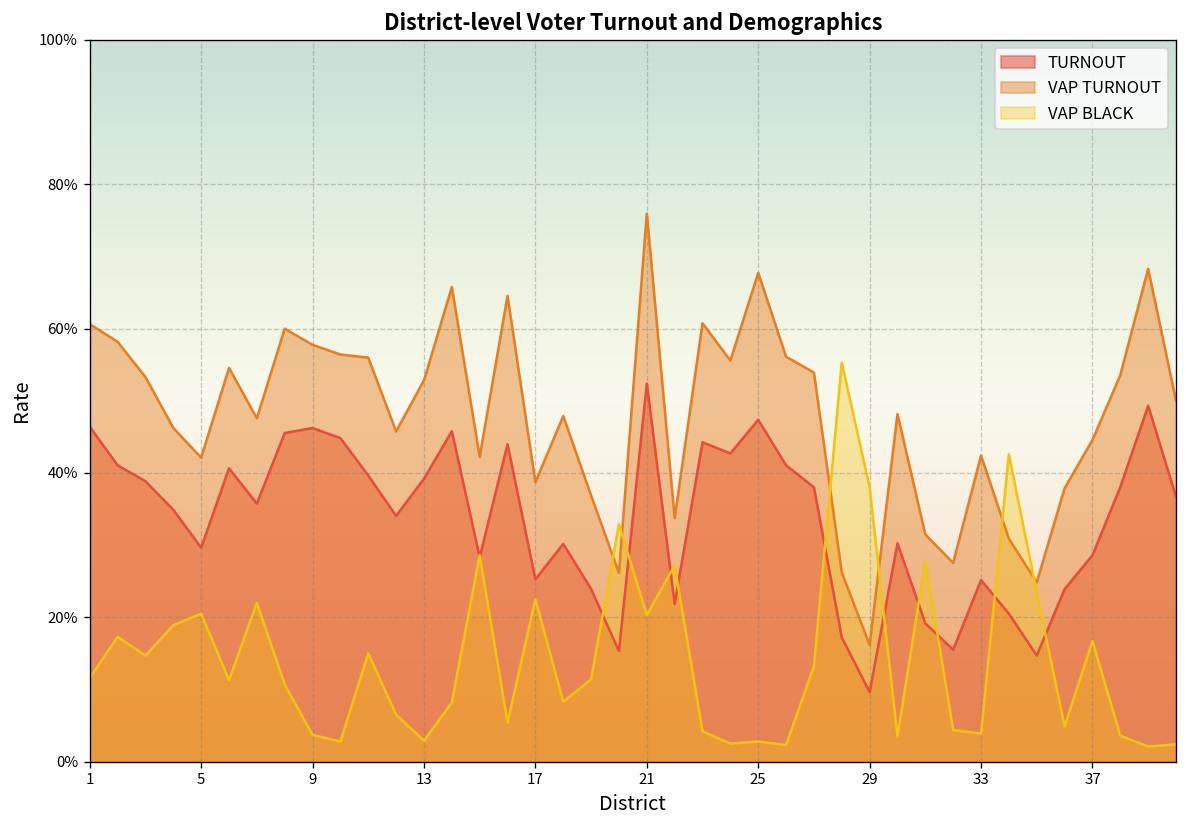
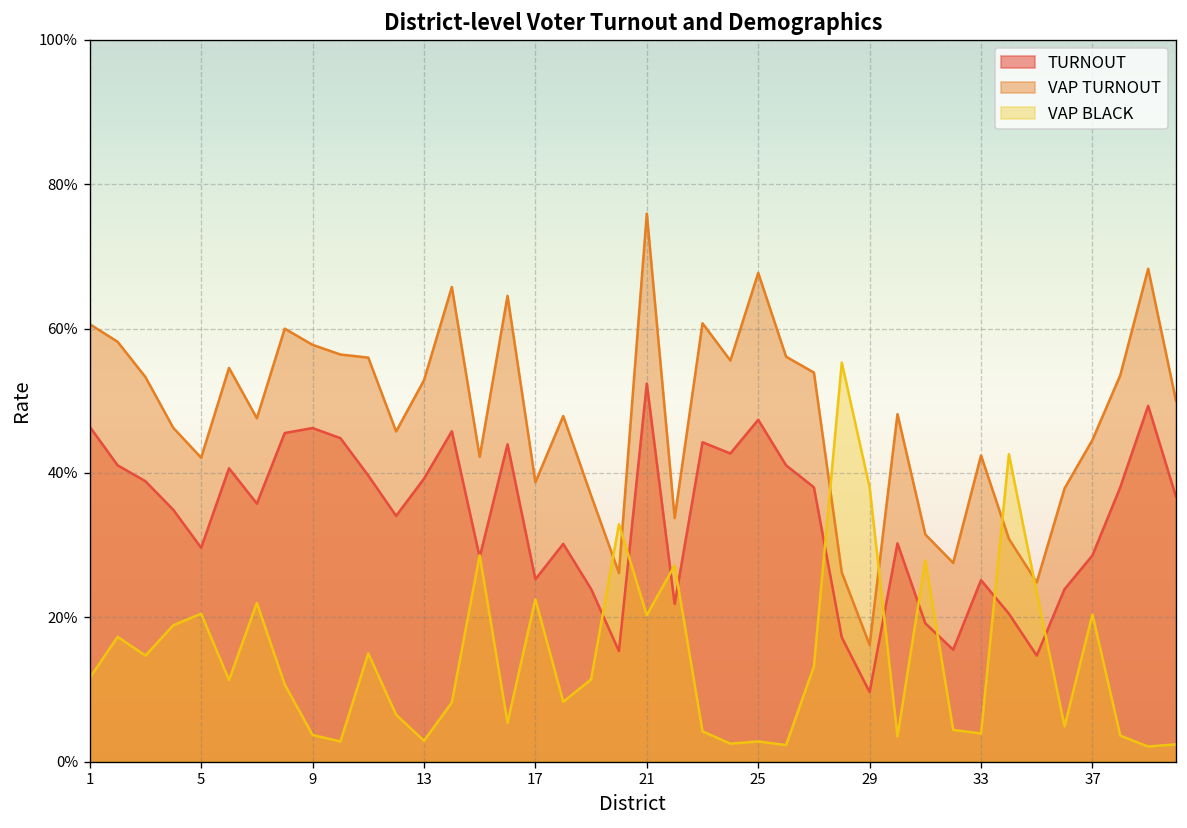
  {
    "VAP BLACK": {
      "1": "12%",
      "5": "21%",
      "9": "4%",
      "13": "3%",
      "17": "23%",
      "21": "20%",
      "25": "3%",
      "29": "38%",
      "33": "4%",
-     "37": "17%"
+     "37": "20%"
    }
  }
